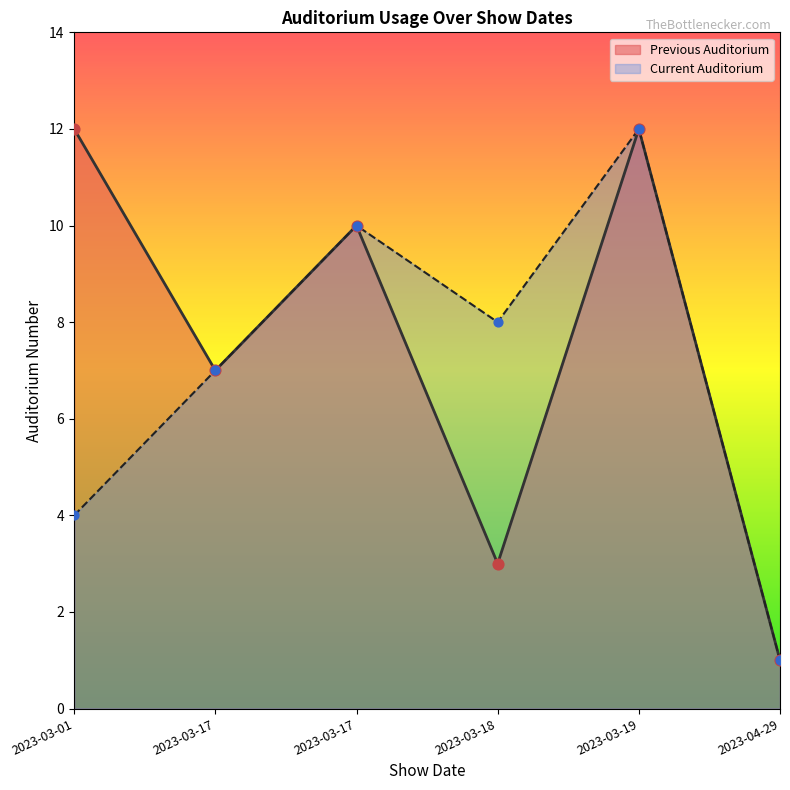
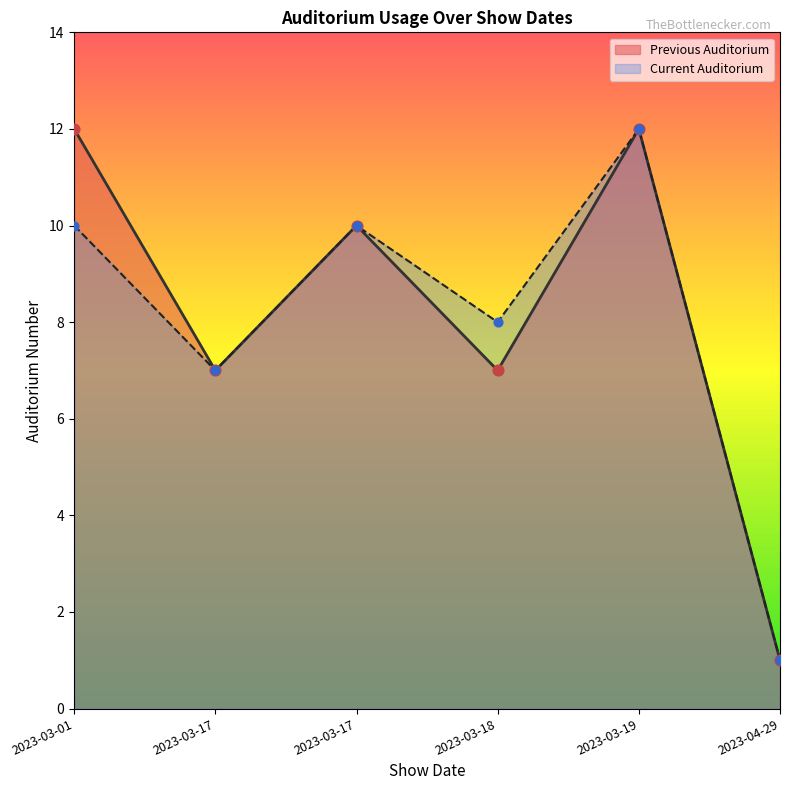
  {
    "Previous Auditorium": {
      "2023-03-01": 12,
-     "2023-03-18": 3
+     "2023-03-18": 7
    },
    "Current Auditorium": {
-     "2023-03-01": 4,
+     "2023-03-01": 10,
      "2023-03-18": 8
    }
  }
